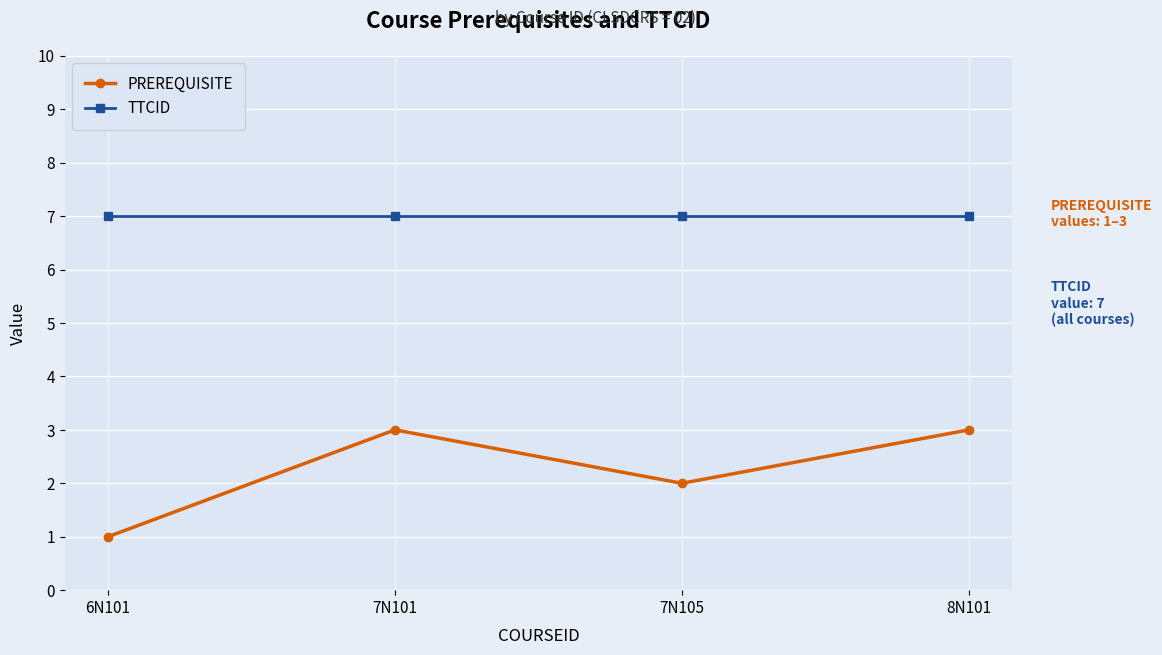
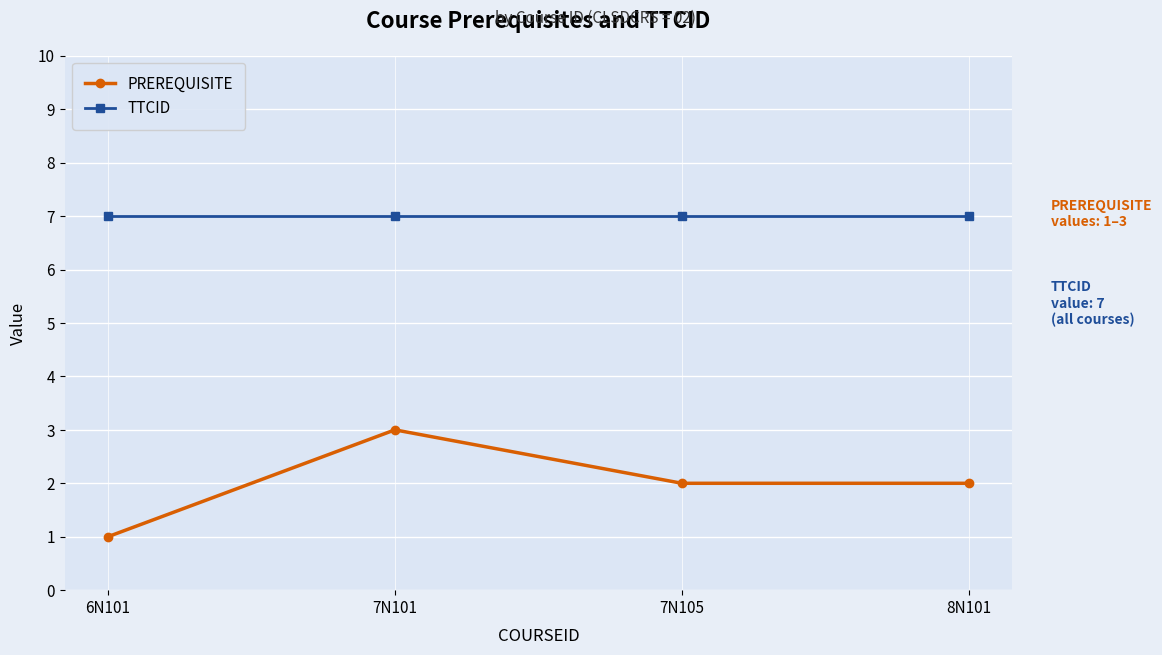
  {
    "PREREQUISITE": {
      "6N101": 1,
      "7N101": 3,
      "7N105": 2,
-     "8N101": 3
+     "8N101": 2
    },
    "TTCID": {
      "6N101": 7,
      "7N101": 7,
      "7N105": 7,
      "8N101": 7
    }
  }
